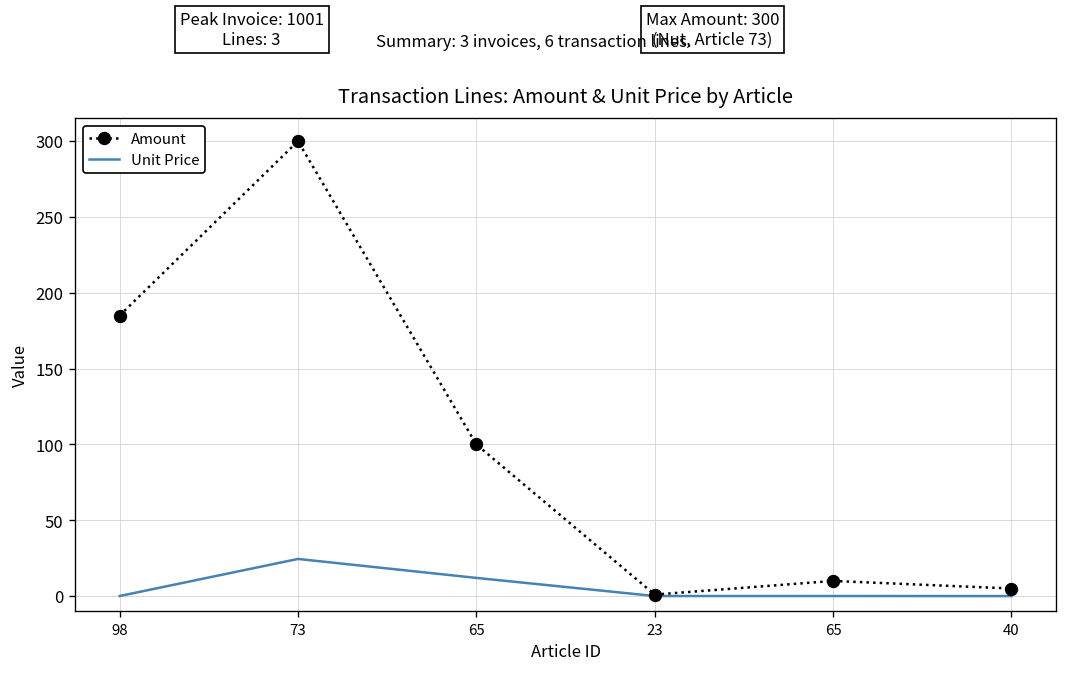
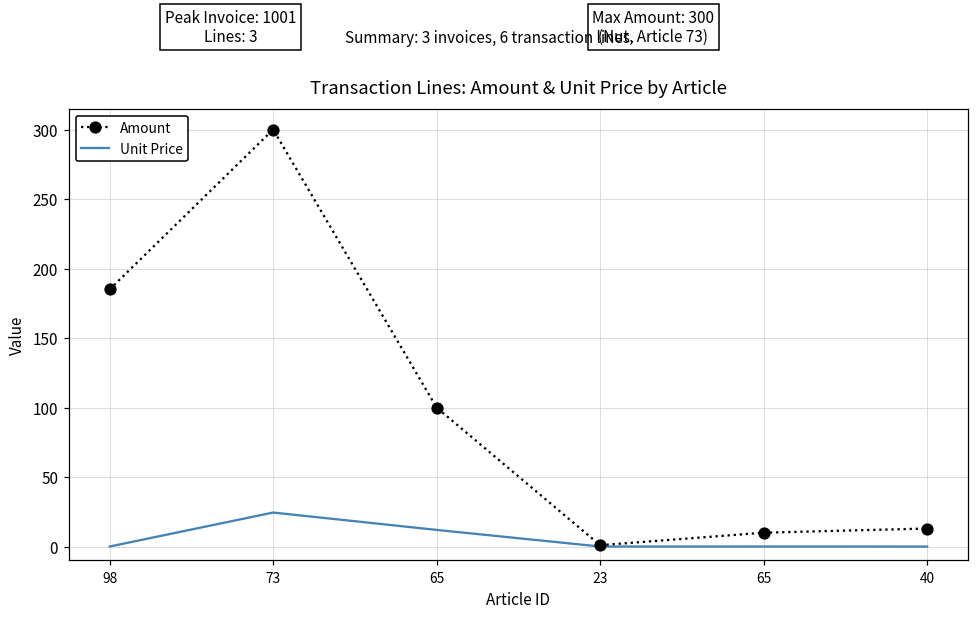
  {
    "Amount": {
      "98": 185,
      "73": 300,
-     "40": 5
+     "40": 13
    },
    "Unit Price": {
      "98": 0,
      "73": 25,
      "40": 0
    }
  }
